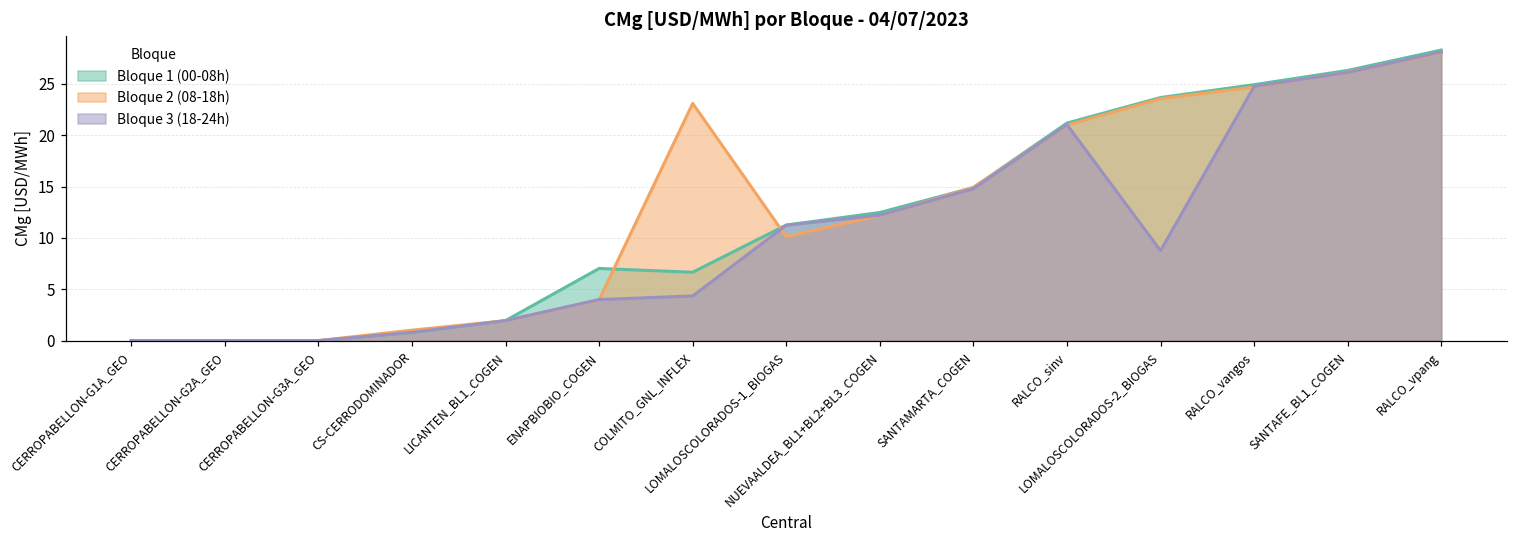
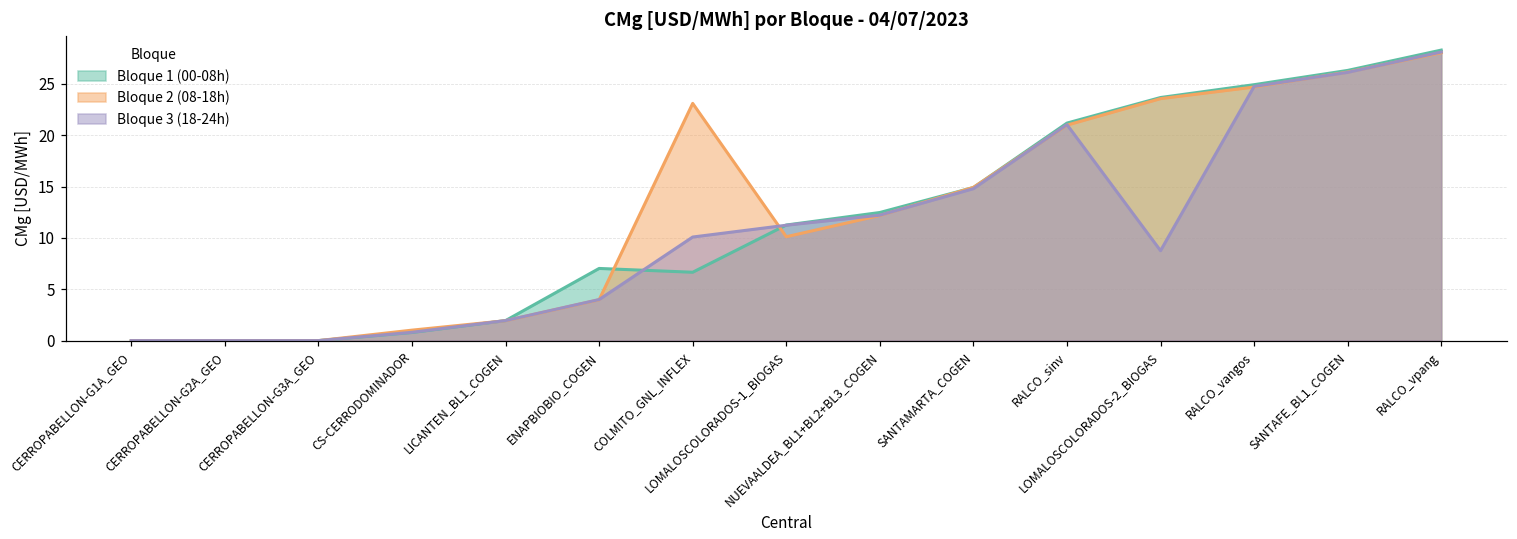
  {
    "Bloque 1 (00-08h)": {
      "ENAPBIOBIO_COGEN": 7,
      "COLMITO_GNL_INFLEX": 7
    },
    "Bloque 2 (08-18h)": {
      "COLMITO_GNL_INFLEX": 23,
      "LOMALOSCOLORADOS-1_BIOGAS": 10
    },
    "Bloque 3 (18-24h)": {
-     "COLMITO_GNL_INFLEX": 4,
+     "COLMITO_GNL_INFLEX": 10,
      "LOMALOSCOLORADOS-2_BIOGAS": 9
    }
  }
